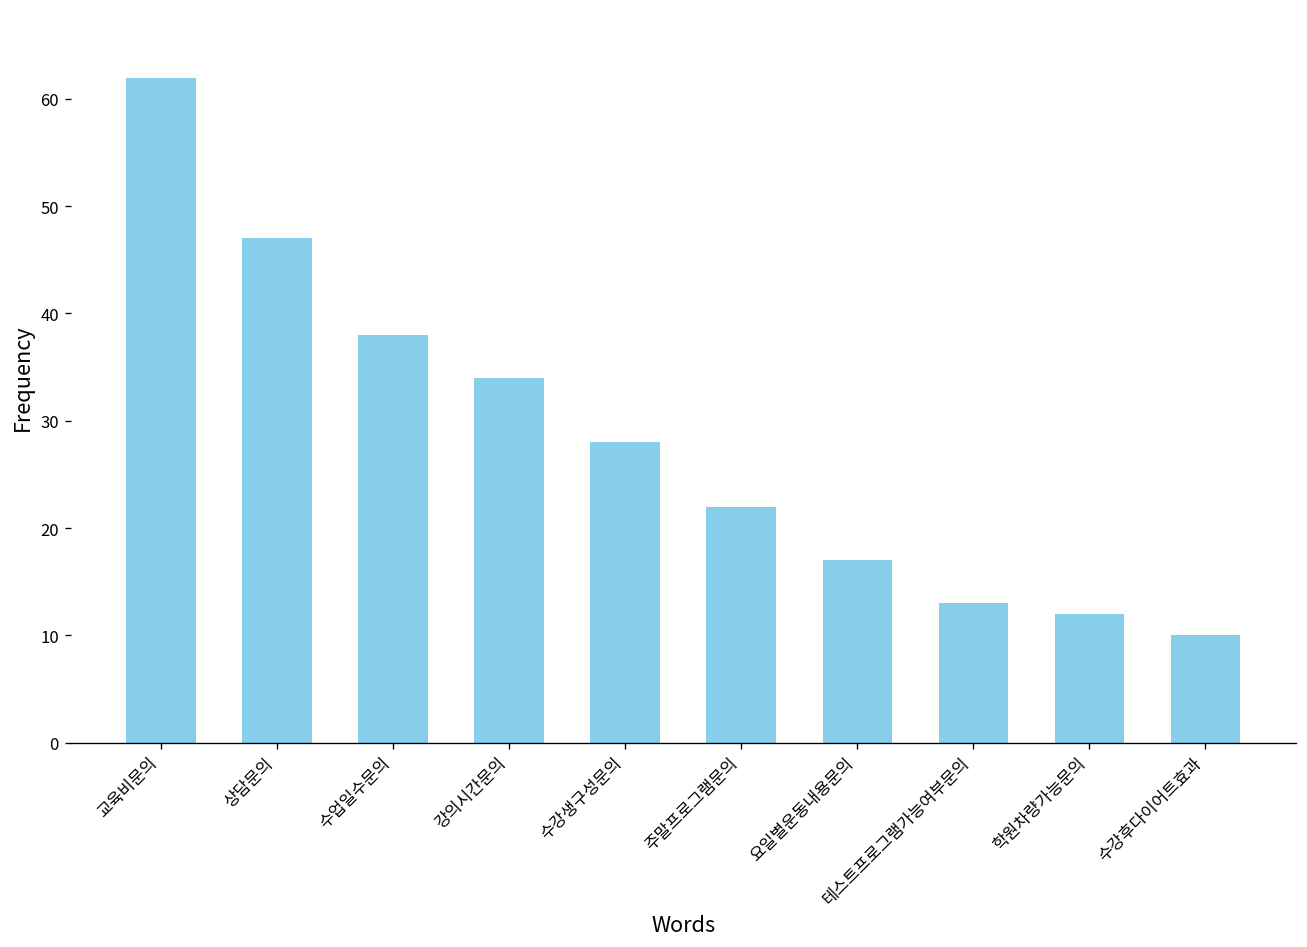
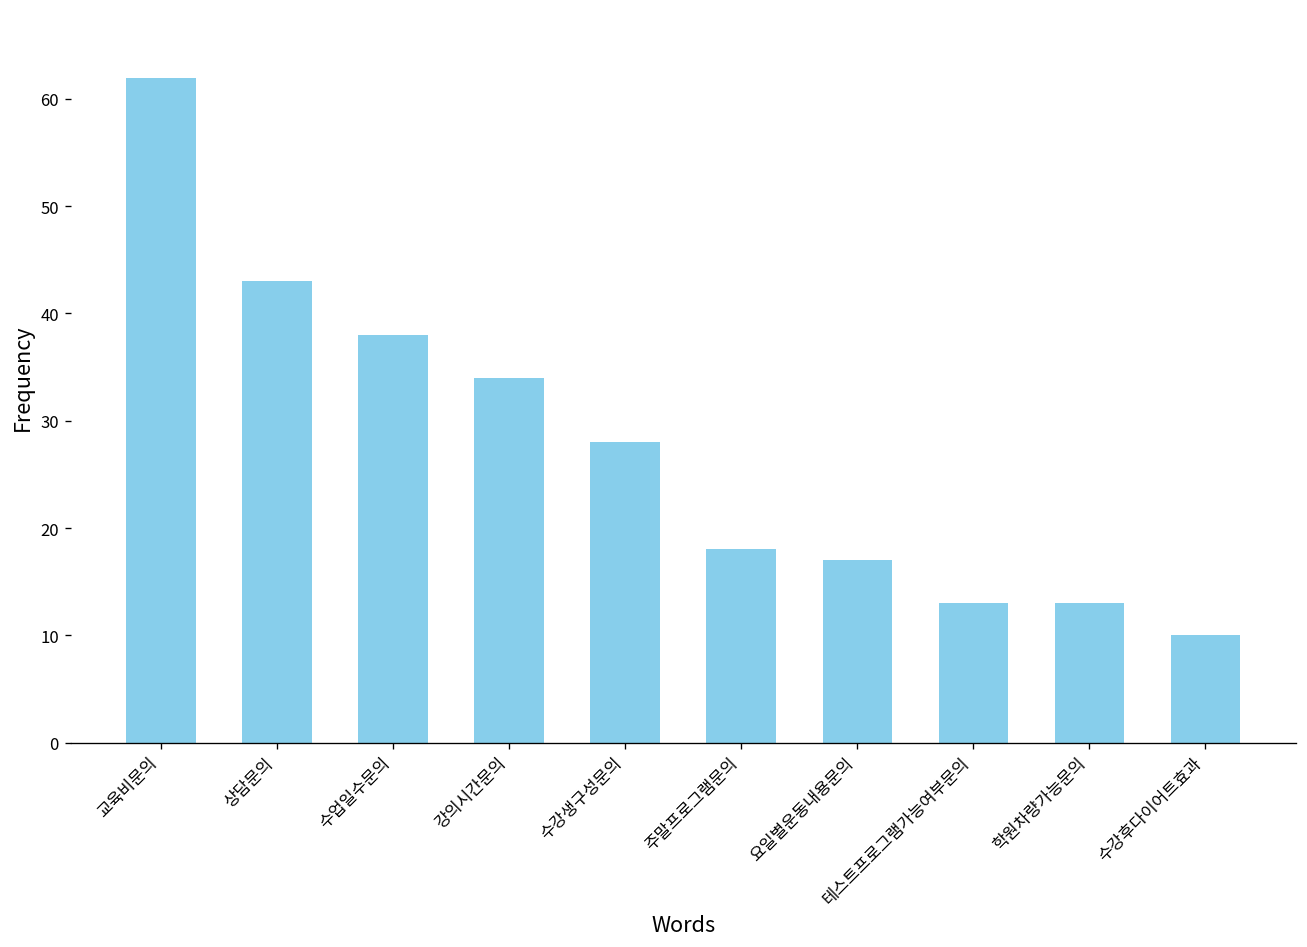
  {
    "교육비문의": 62,
-   "상담문의": 47,
+   "상담문의": 43,
    "수업일수문의": 38,
    "강의시간문의": 34,
    "수강생구성문의": 28,
-   "주말프로그램문의": 22,
+   "주말프로그램문의": 18,
    "요일별운동내용문의": 17,
    "테스트프로그램가능여부문의": 13,
-   "학원차량가능문의": 12,
+   "학원차량가능문의": 13,
    "수강후다이어트효과": 10
  }
